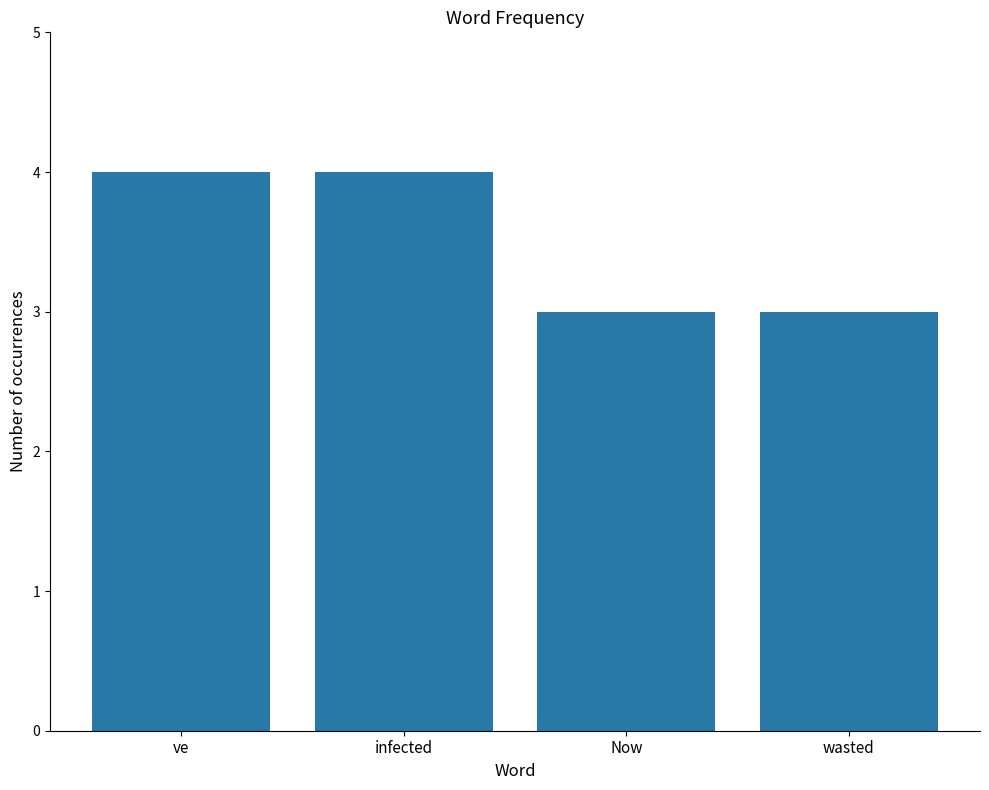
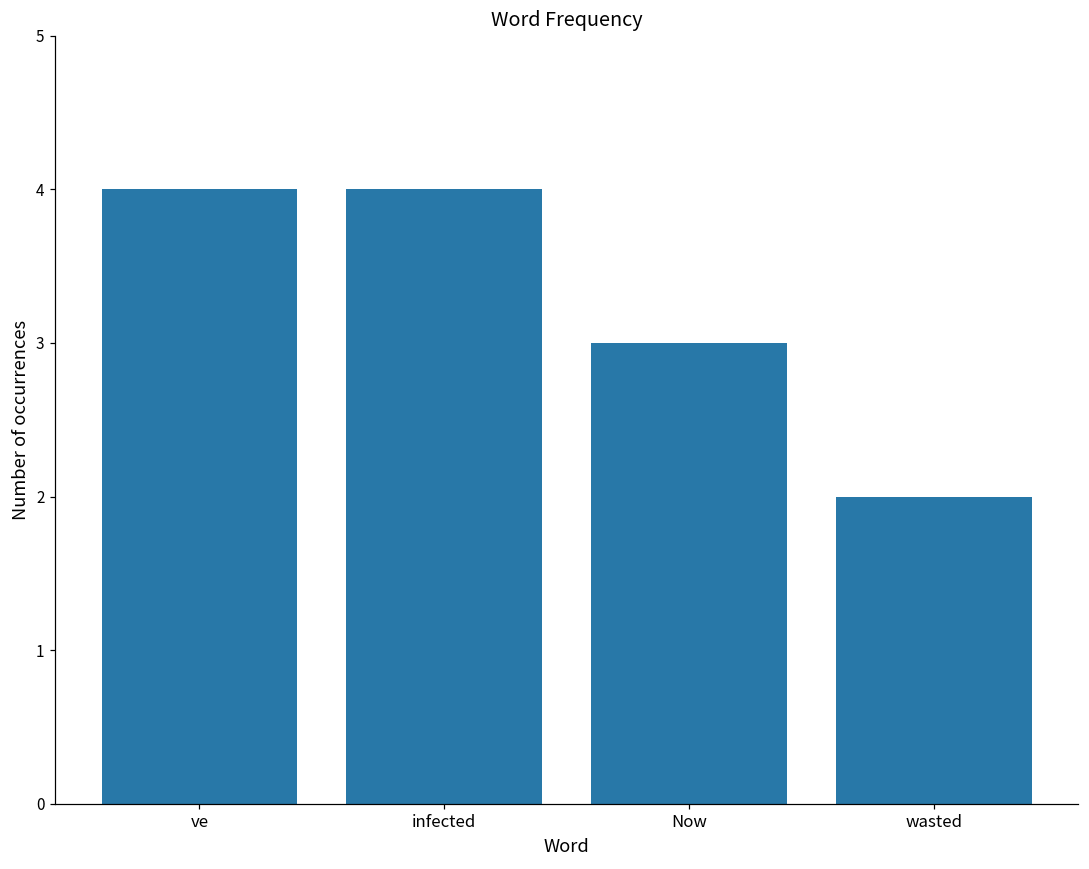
  {
    "ve": 4,
    "infected": 4,
    "Now": 3,
-   "wasted": 3
+   "wasted": 2
  }
